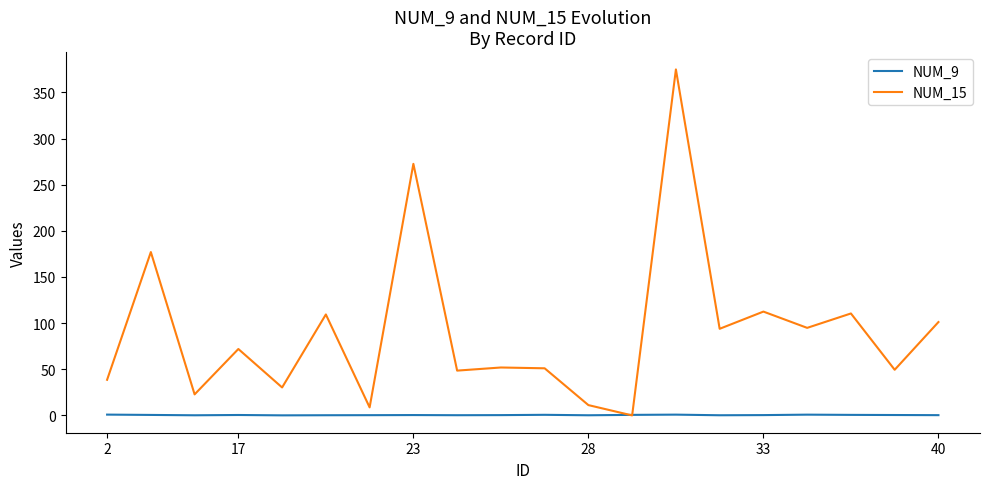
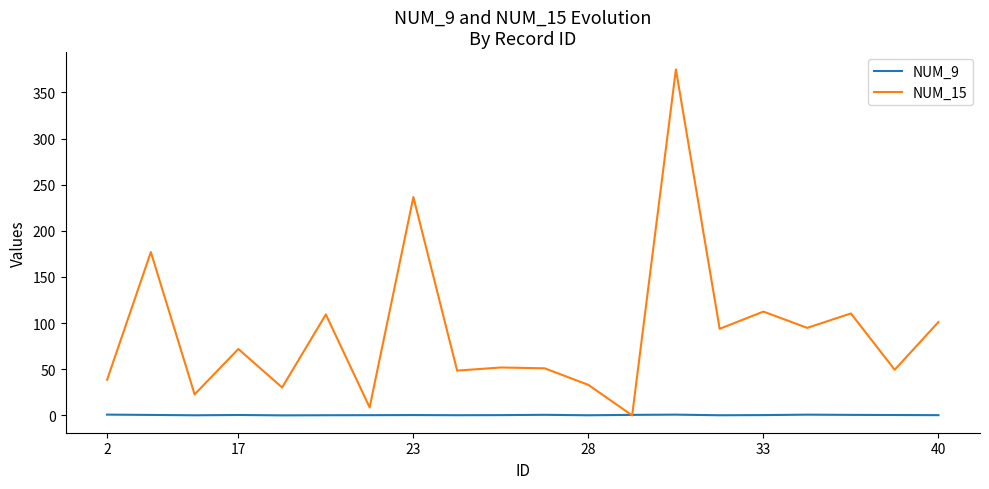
  {
    "NUM_9": {
      "23": 0,
      "28": 0,
      "33": 0,
      "40": 0
    },
    "NUM_15": {
-     "23": 270,
-     "28": 10,
+     "23": 240,
+     "28": 30,
      "33": 110,
      "40": 100
    }
  }
